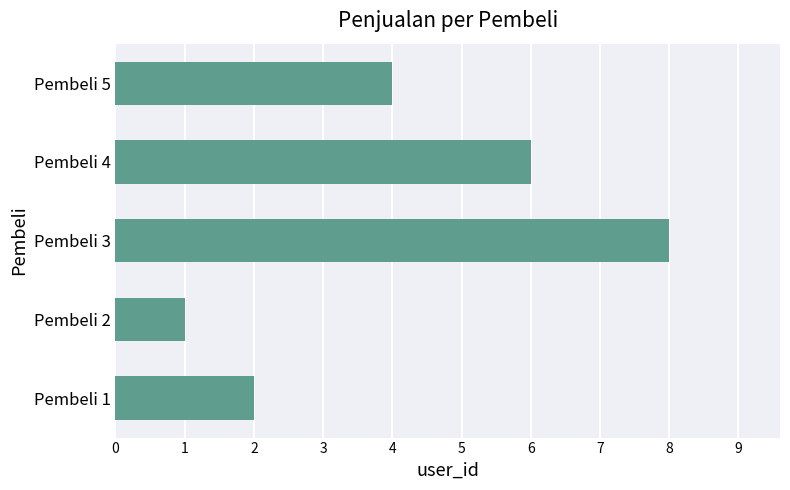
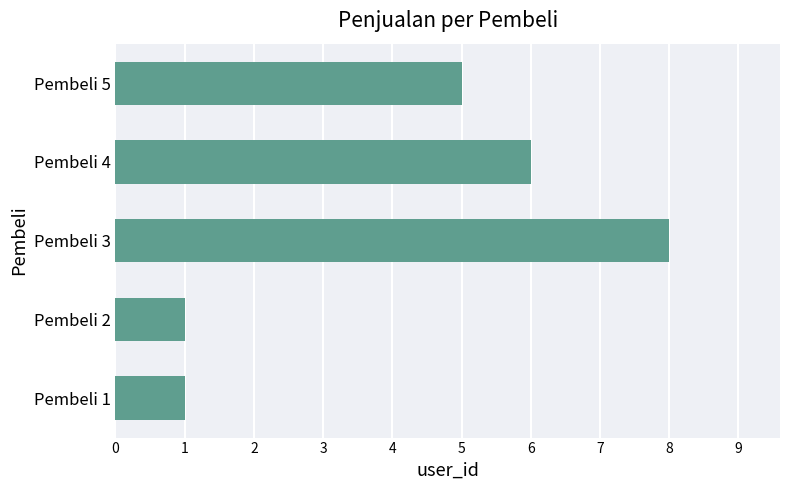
  {
-   "Pembeli 5": 4,
+   "Pembeli 5": 5,
    "Pembeli 4": 6,
    "Pembeli 3": 8,
    "Pembeli 2": 1,
-   "Pembeli 1": 2
+   "Pembeli 1": 1
  }
